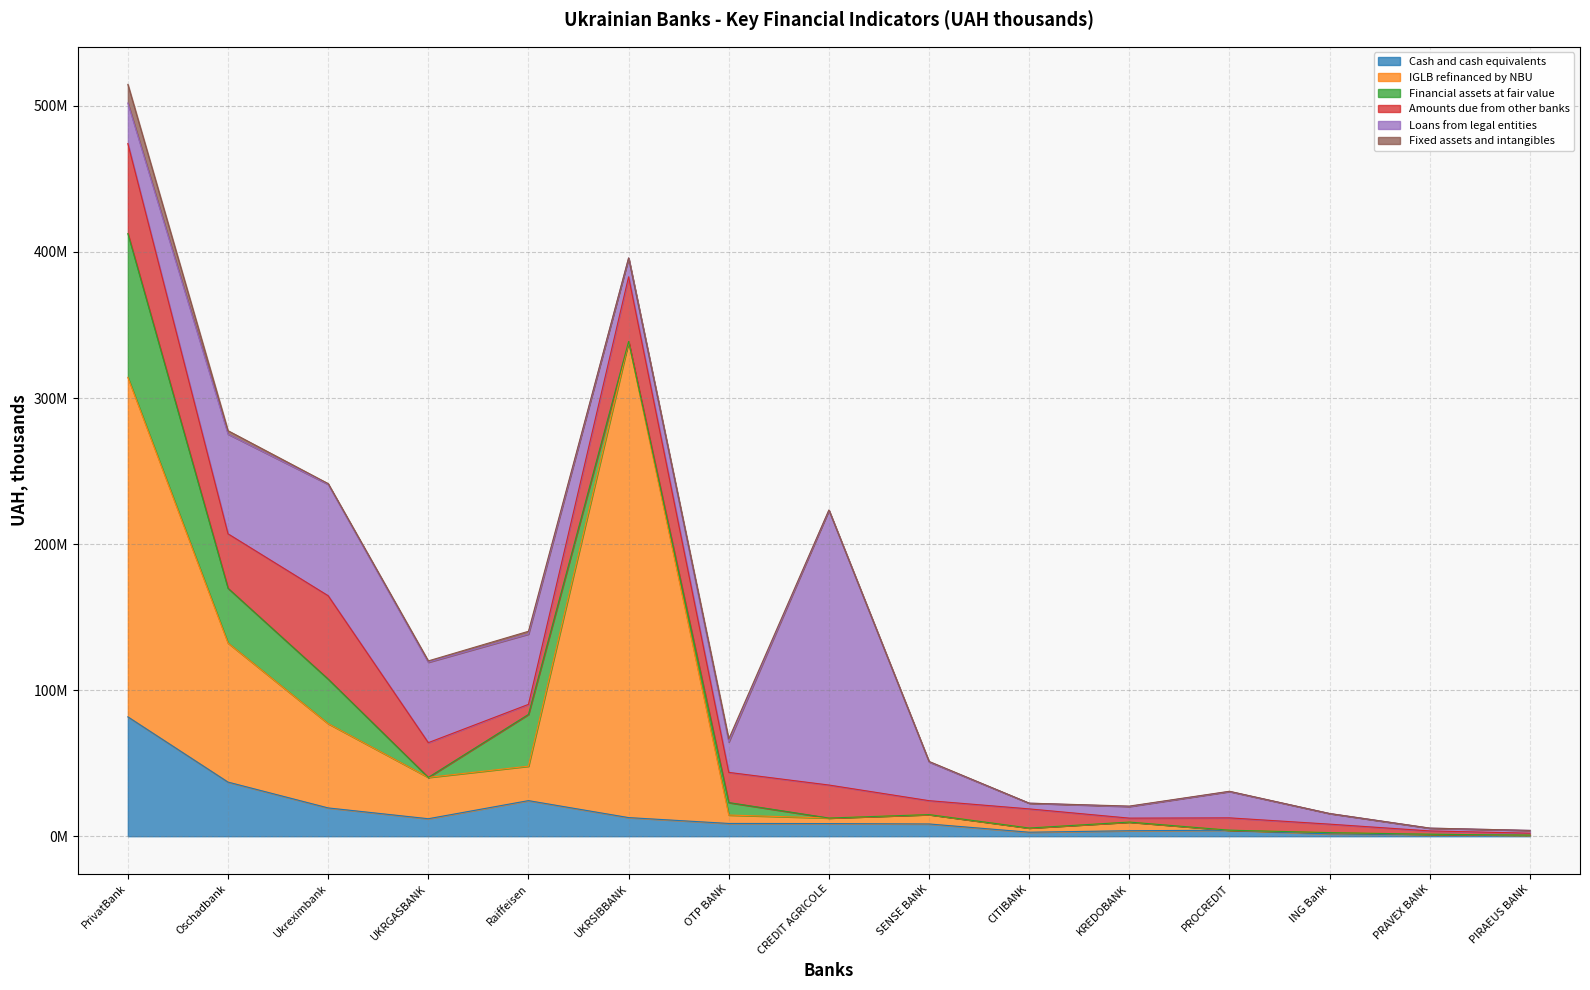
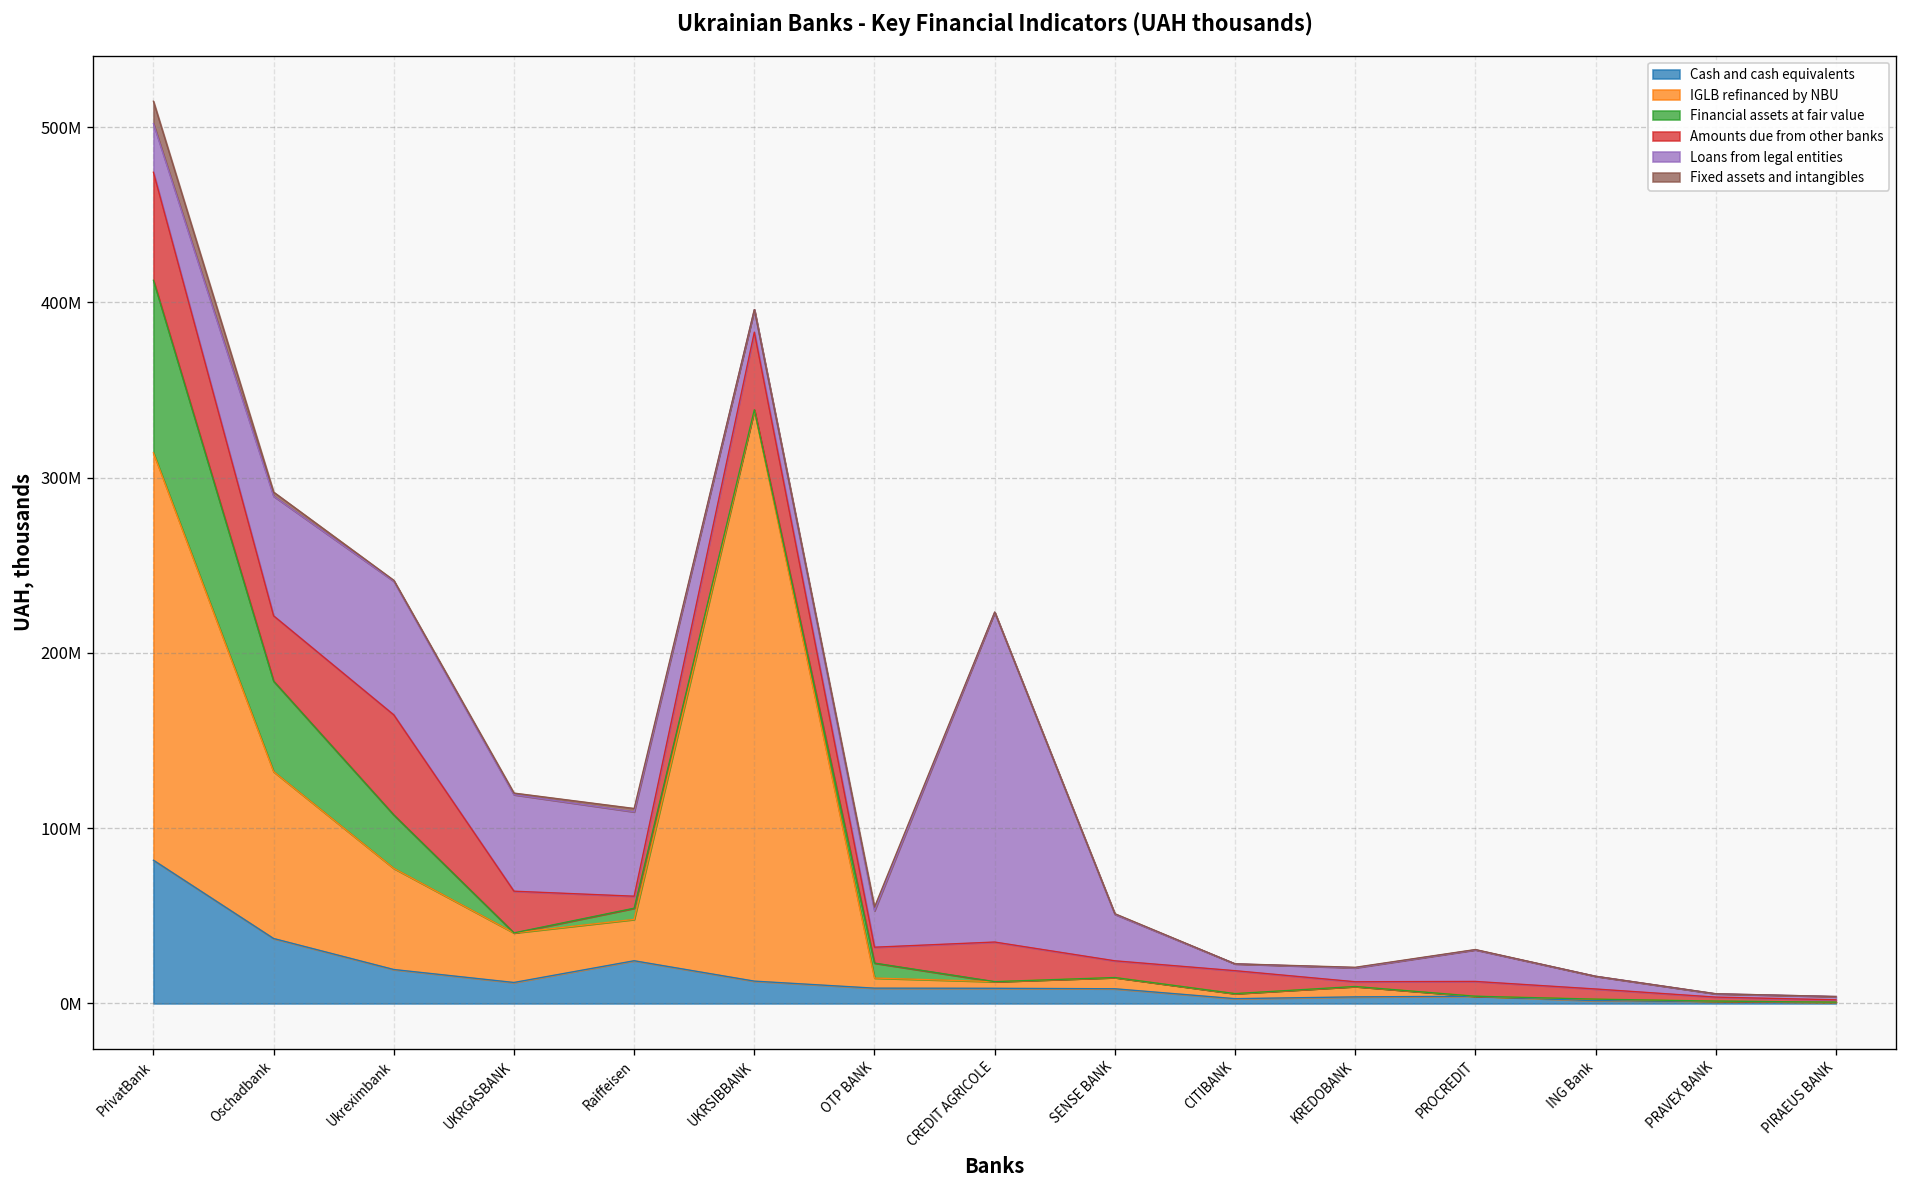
  {
    "Cash and cash equivalents": {
      "PrivatBank": 82000000,
      "Oschadbank": 37000000,
      "Ukreximbank": 19000000,
      "UKRGASBANK": 12000000,
      "Raiffeisen": 24000000,
      "UKRSIBBANK": 13000000,
      "OTP BANK": 9000000,
      "CREDIT AGRICOLE": 9000000,
      "SENSE BANK": 8000000,
      "CITIBANK": 3000000,
      "KREDOBANK": 4000000
    },
    "IGLB refinanced by NBU": {
      "PrivatBank": 232000000,
      "Oschadbank": 95000000,
      "Ukreximbank": 58000000,
      "Raiffeisen": 24000000,
      "OTP BANK": 6000000
    },
    "Financial assets at fair value": {
      "PrivatBank": 98000000,
-     "Oschadbank": 38000000,
+     "Oschadbank": 52000000,
      "Ukreximbank": 30000000,
-     "Raiffeisen": 35000000,
+     "Raiffeisen": 6000000,
      "OTP BANK": 9000000
    },
    "Amounts due from other banks": {
      "PrivatBank": 62000000,
      "Oschadbank": 37000000,
      "Ukreximbank": 57000000,
      "UKRGASBANK": 24000000,
      "Raiffeisen": 7000000,
      "UKRSIBBANK": 44000000,
-     "OTP BANK": 21000000,
+     "OTP BANK": 9000000,
      "CREDIT AGRICOLE": 23000000,
      "SENSE BANK": 10000000,
      "CITIBANK": 13000000,
      "KREDOBANK": 3000000,
      "PROCREDIT": 8000000,
      "ING Bank": 6000000,
      "PRAVEX BANK": 2000000
    },
    "Loans from legal entities": {
      "PrivatBank": 28000000,
      "Oschadbank": 68000000,
      "Raiffeisen": 48000000,
      "OTP BANK": 21000000
    },
    "Fixed assets and intangibles": {
      "PrivatBank": 13000000,
      "Oschadbank": 2000000,
      "Raiffeisen": 2000000,
      "OTP BANK": 2000000
    }
  }
